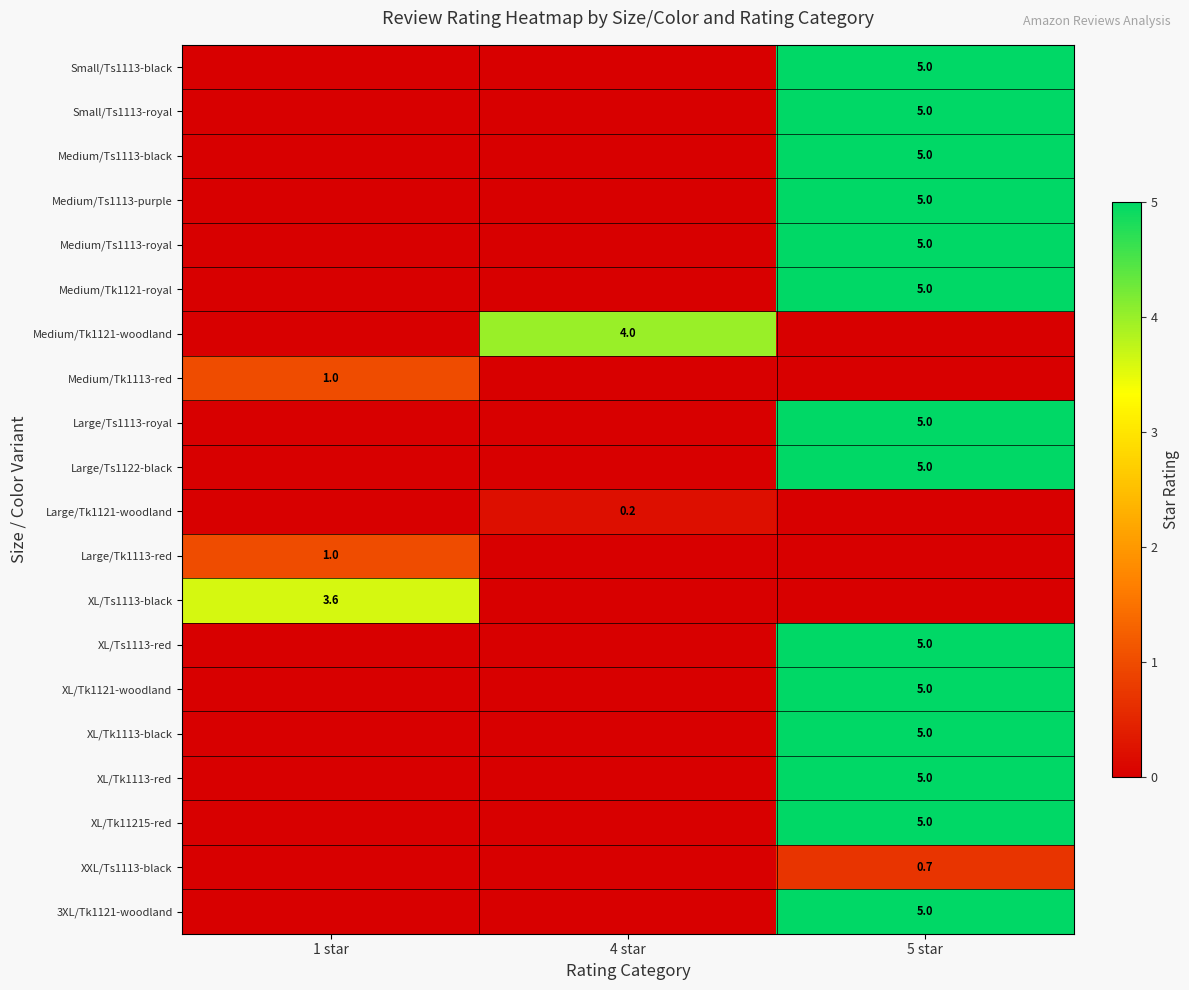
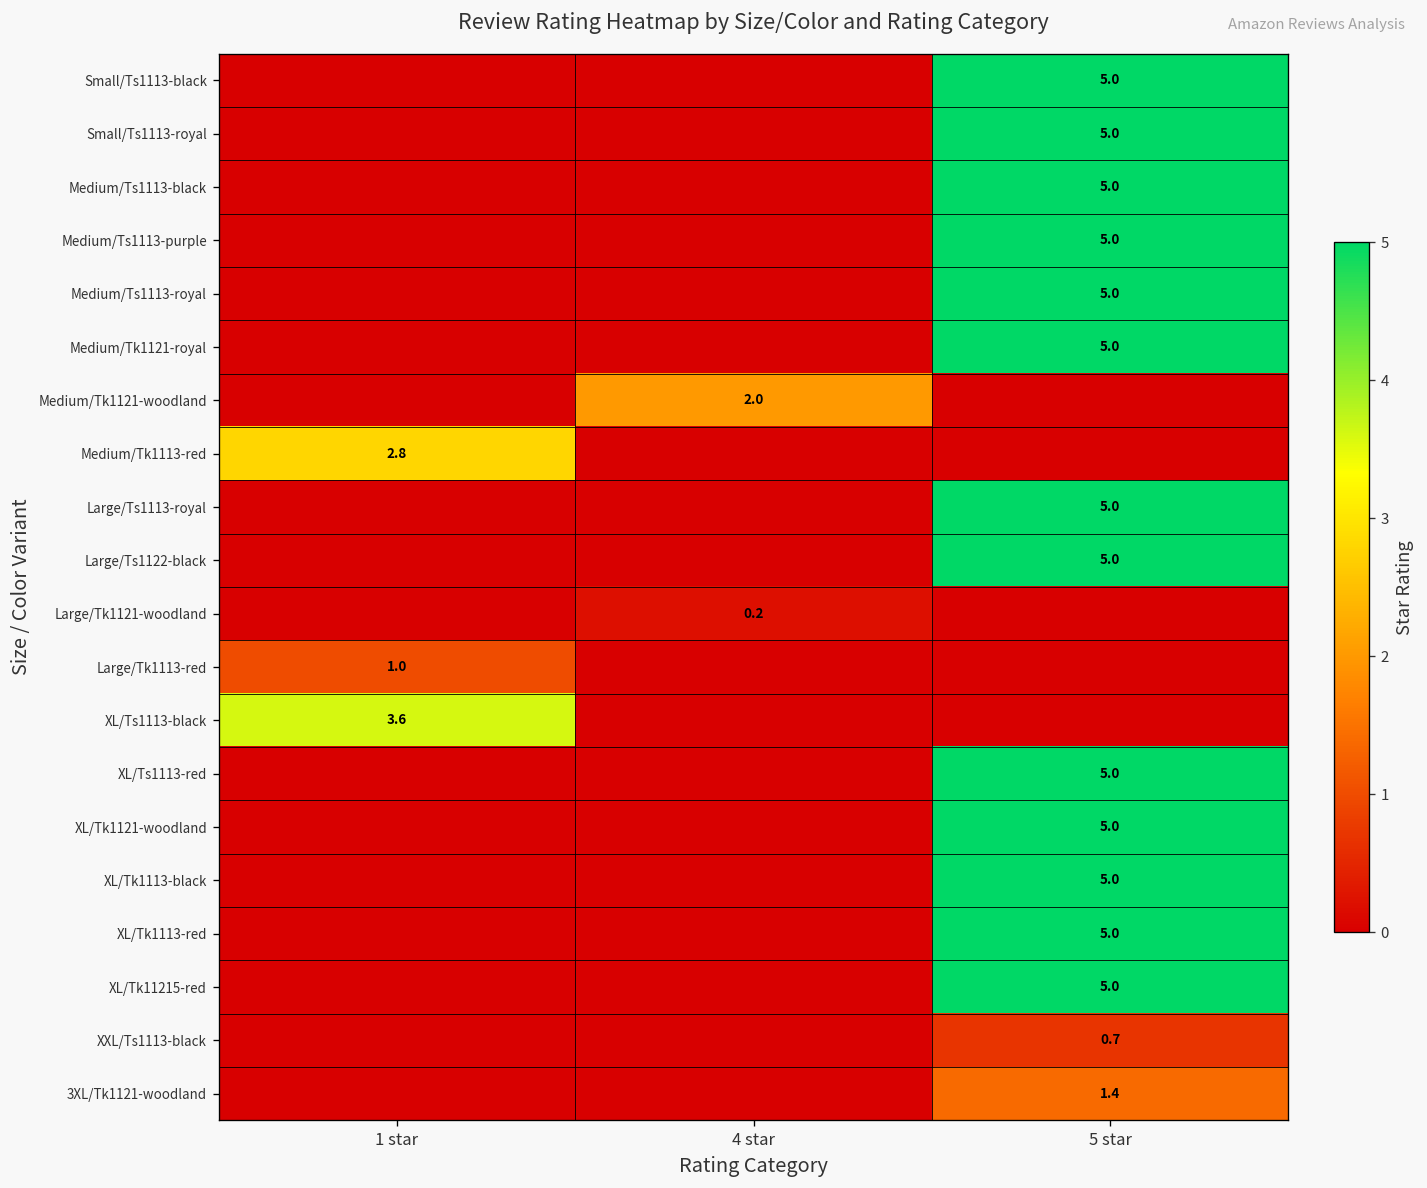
  {
    "Small/Ts1113-black": {
      "5 star": 5.0
    },
    "Small/Ts1113-royal": {
      "5 star": 5.0
    },
    "Medium/Ts1113-black": {
      "5 star": 5.0
    },
    "Medium/Ts1113-purple": {
      "5 star": 5.0
    },
    "Medium/Ts1113-royal": {
      "5 star": 5.0
    },
    "Medium/Tk1121-royal": {
      "5 star": 5.0
    },
    "Medium/Tk1121-woodland": {
-     "4 star": 4.0
+     "4 star": 2.0
    },
    "Medium/Tk1113-red": {
-     "1 star": 1.0
+     "1 star": 2.8
    },
    "Large/Ts1113-royal": {
      "5 star": 5.0
    },
    "Large/Ts1122-black": {
      "5 star": 5.0
    },
    "Large/Tk1121-woodland": {
      "4 star": 0.2
    },
    "Large/Tk1113-red": {
      "1 star": 1.0
    },
    "XL/Ts1113-black": {
      "1 star": 3.6
    },
    "XL/Ts1113-red": {
      "5 star": 5.0
    },
    "XL/Tk1121-woodland": {
      "5 star": 5.0
    },
    "XL/Tk1113-black": {
      "5 star": 5.0
    },
    "XL/Tk1113-red": {
      "5 star": 5.0
    },
    "XL/Tk11215-red": {
      "5 star": 5.0
    },
    "XXL/Ts1113-black": {
      "5 star": 0.7
    },
    "3XL/Tk1121-woodland": {
-     "5 star": 5.0
+     "5 star": 1.4
    }
  }
